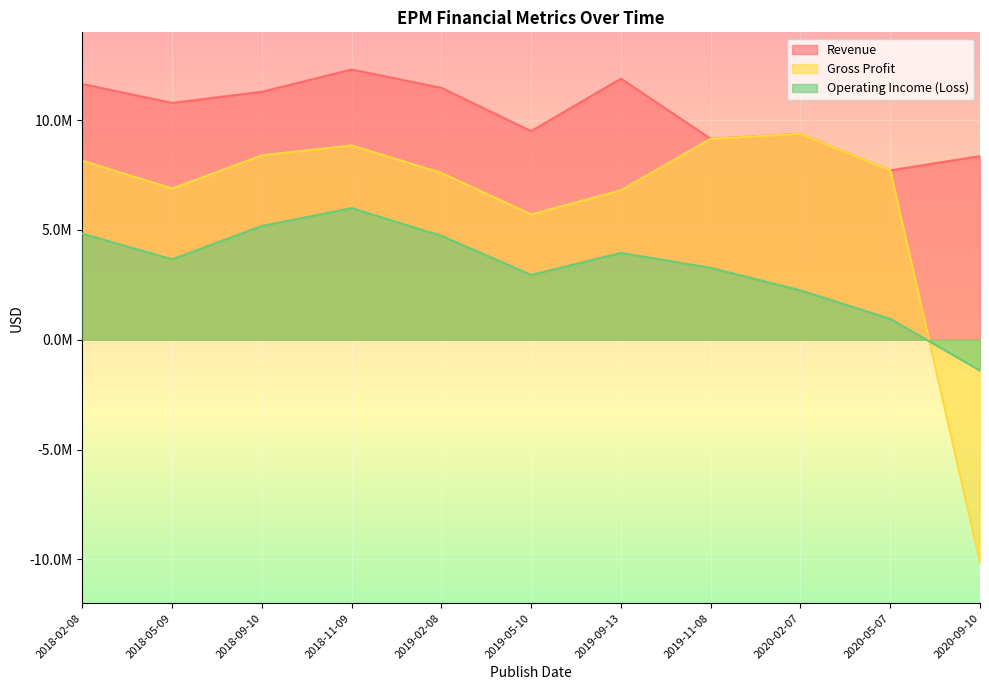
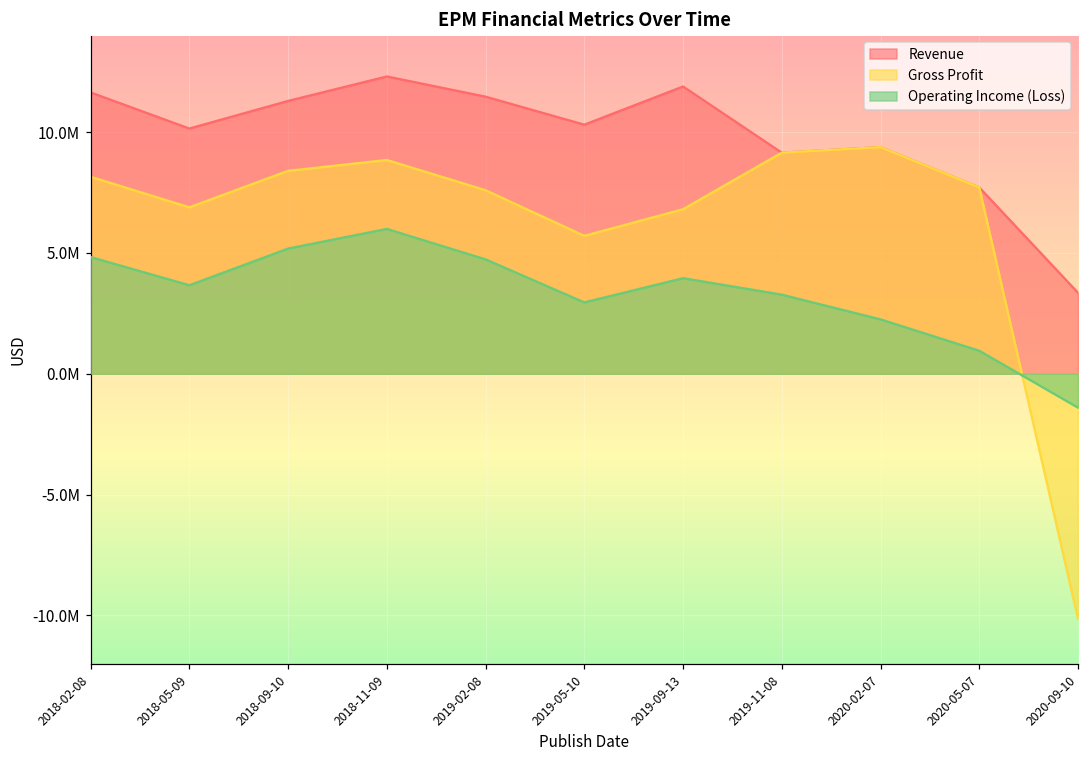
  {
    "Revenue": {
      "2018-02-08": 11600000,
-     "2018-05-09": 10800000,
+     "2018-05-09": 10200000,
      "2018-09-10": 11300000,
      "2018-11-09": 12300000,
      "2019-02-08": 11500000,
-     "2019-05-10": 9500000,
+     "2019-05-10": 10300000,
      "2019-09-13": 11900000,
-     "2020-09-10": 8400000
+     "2020-09-10": 3400000
    }
  }
